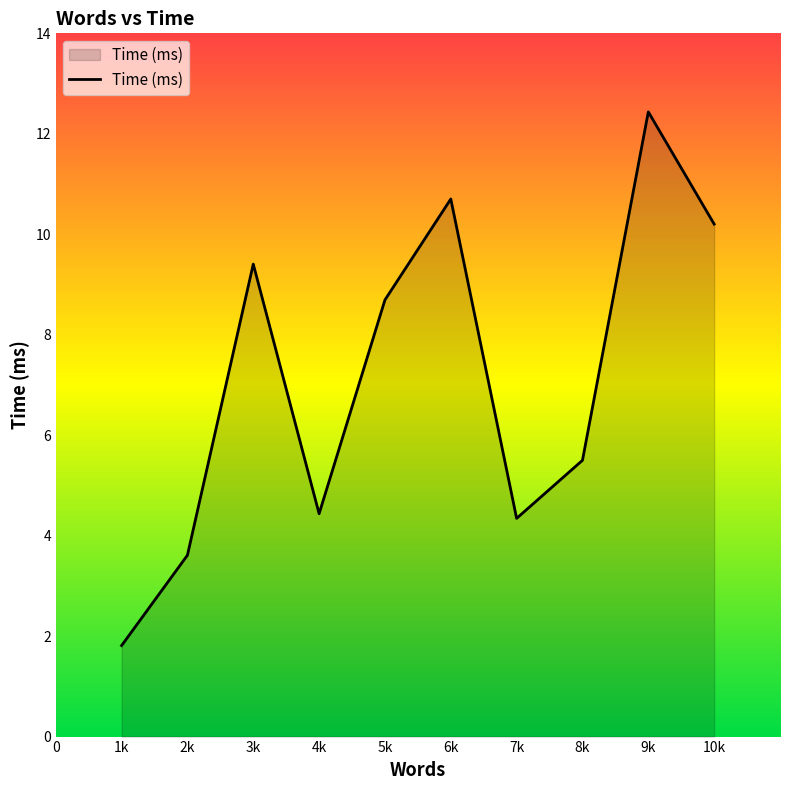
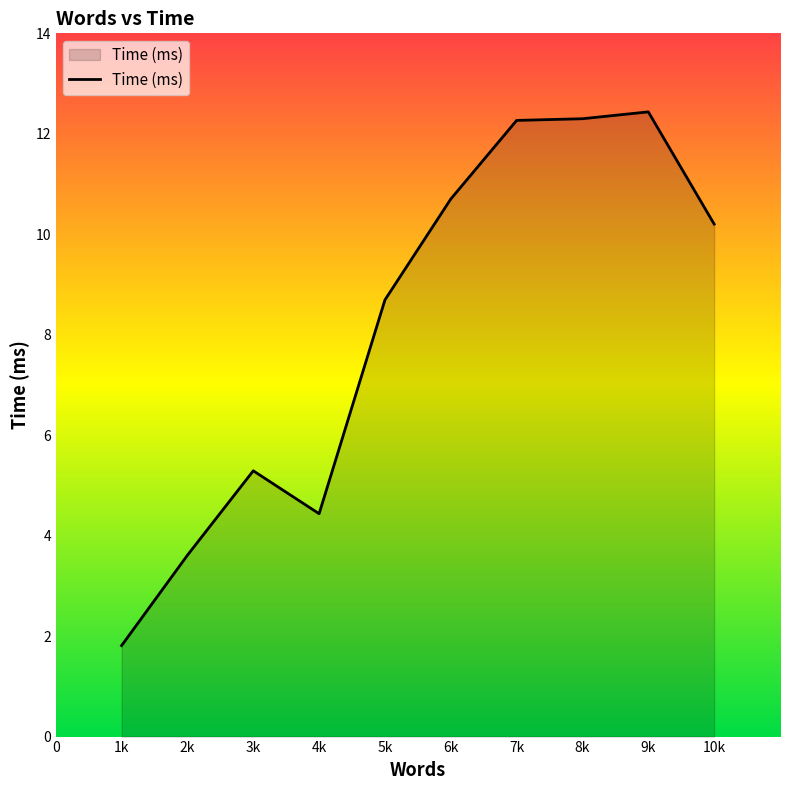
  {
    "1k": 1.8,
    "2k": 3.6,
-   "3k": 9.4,
+   "3k": 5.3,
    "4k": 4.4,
    "5k": 8.7,
    "6k": 10.7,
-   "7k": 4.3,
-   "8k": 5.5,
+   "7k": 12.3,
+   "8k": 12.3,
    "9k": 12.4,
    "10k": 10.2
  }
